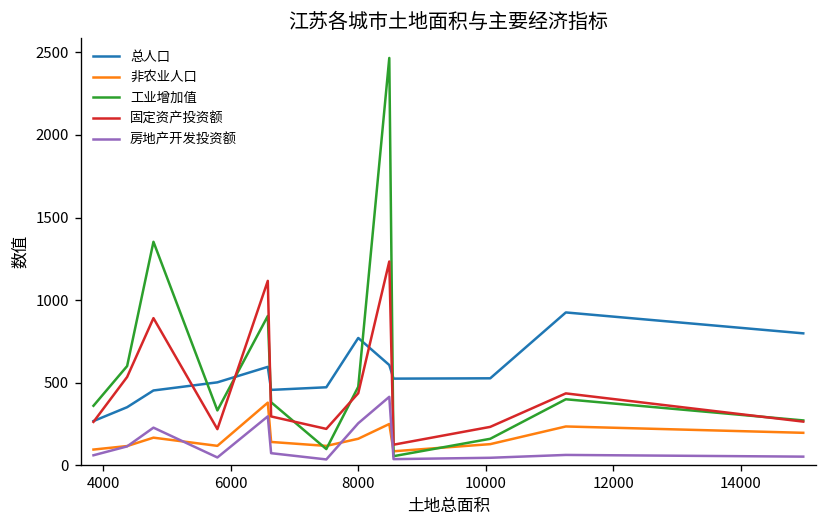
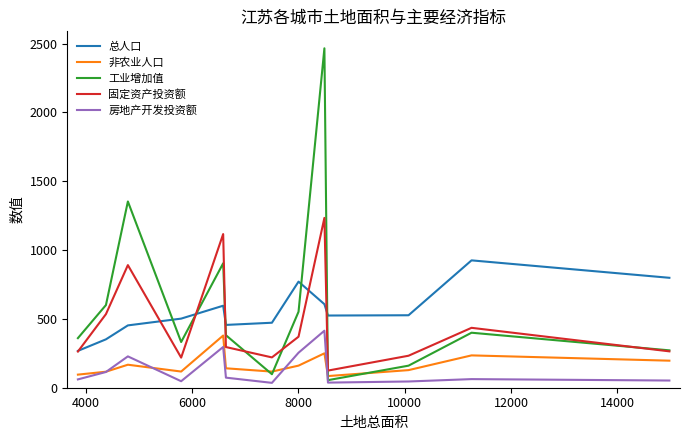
  {
    "总人口": {
      "8000": 770
    },
    "非农业人口": {
      "8000": 160
    },
    "工业增加值": {
-     "8000": 480
+     "8000": 550
    },
    "固定资产投资额": {
-     "8000": 440
+     "8000": 370
    },
    "房地产开发投资额": {
      "8000": 250
    }
  }
